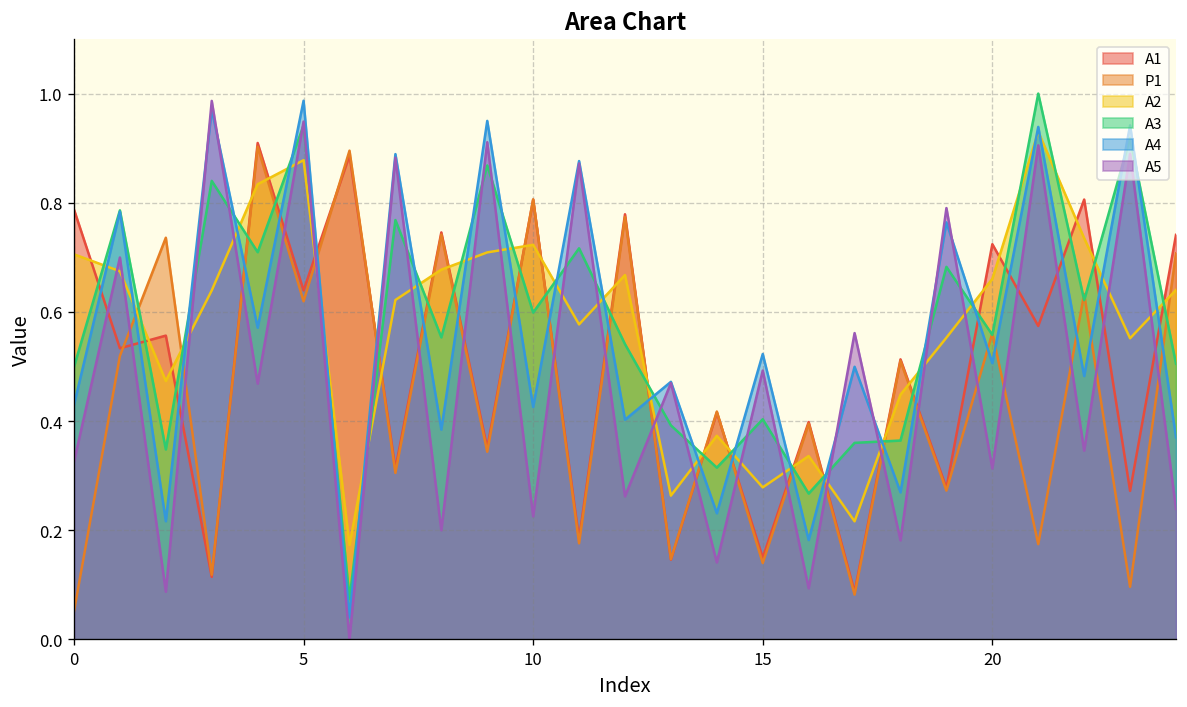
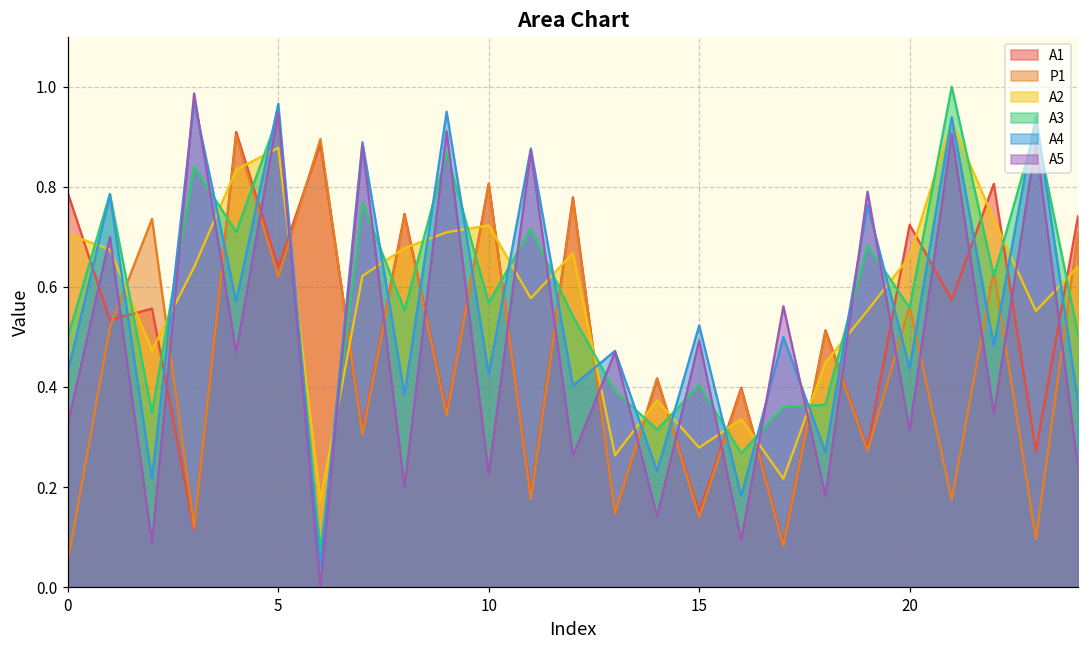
  {
    "A3": {
      "0": 0.50,
      "5": 0.94,
-     "10": 0.60,
+     "10": 0.57,
      "15": 0.40
    },
    "A4": {
      "0": 0.43,
-     "5": 0.99,
+     "5": 0.97,
      "10": 0.43,
      "15": 0.52,
-     "20": 0.51
+     "20": 0.44
    },
    "A5": {
      "0": 0.33,
      "5": 0.95,
      "10": 0.23,
      "15": 0.49,
      "20": 0.31
    }
  }
